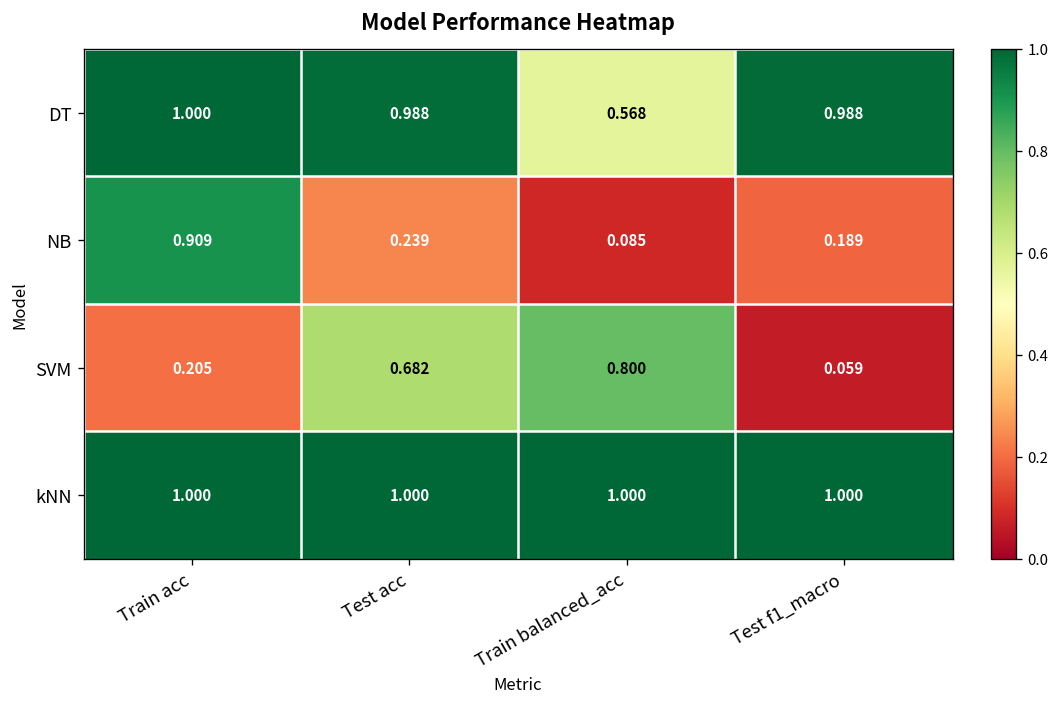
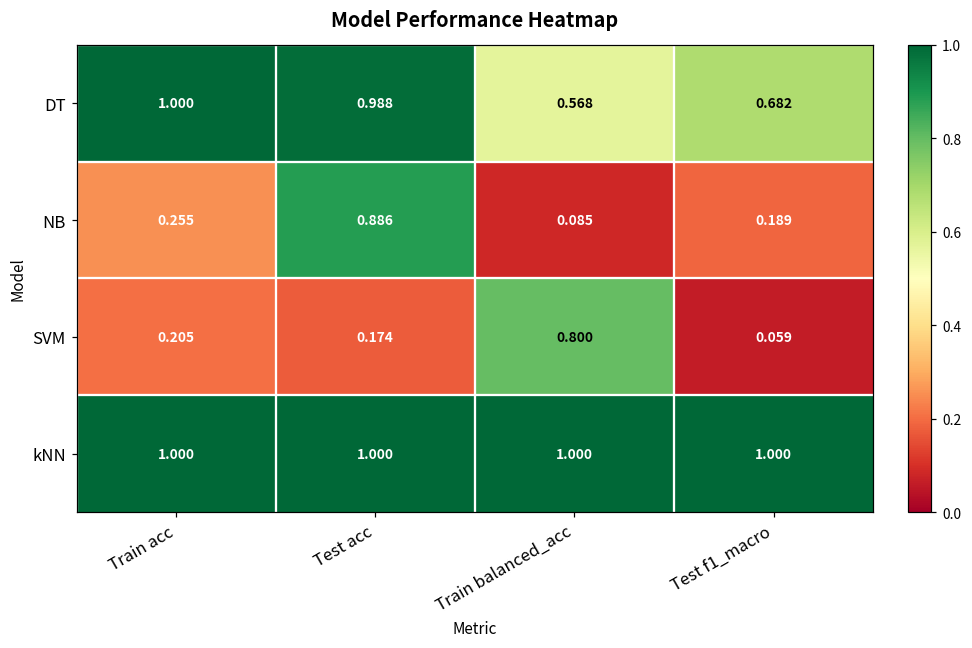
  {
    "DT": {
      "Train acc": 1.000,
      "Test acc": 0.988,
      "Train balanced_acc": 0.568,
-     "Test f1_macro": 0.988
+     "Test f1_macro": 0.682
    },
    "NB": {
-     "Train acc": 0.909,
-     "Test acc": 0.239,
+     "Train acc": 0.255,
+     "Test acc": 0.886,
      "Train balanced_acc": 0.085,
      "Test f1_macro": 0.189
    },
    "SVM": {
      "Train acc": 0.205,
-     "Test acc": 0.682,
+     "Test acc": 0.174,
      "Train balanced_acc": 0.800,
      "Test f1_macro": 0.059
    },
    "kNN": {
      "Train acc": 1.000,
      "Test acc": 1.000,
      "Train balanced_acc": 1.000,
      "Test f1_macro": 1.000
    }
  }
